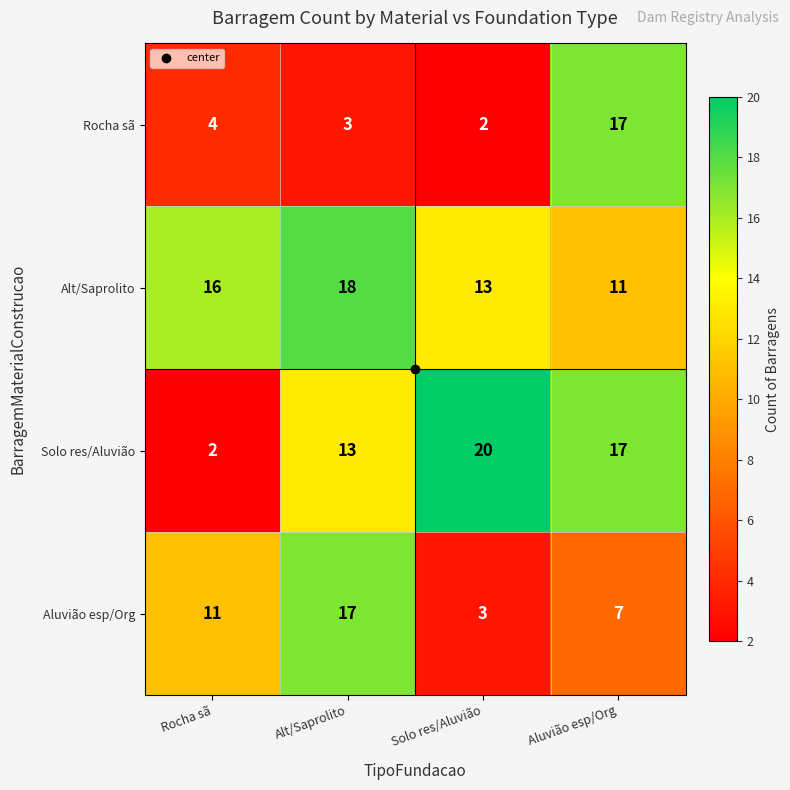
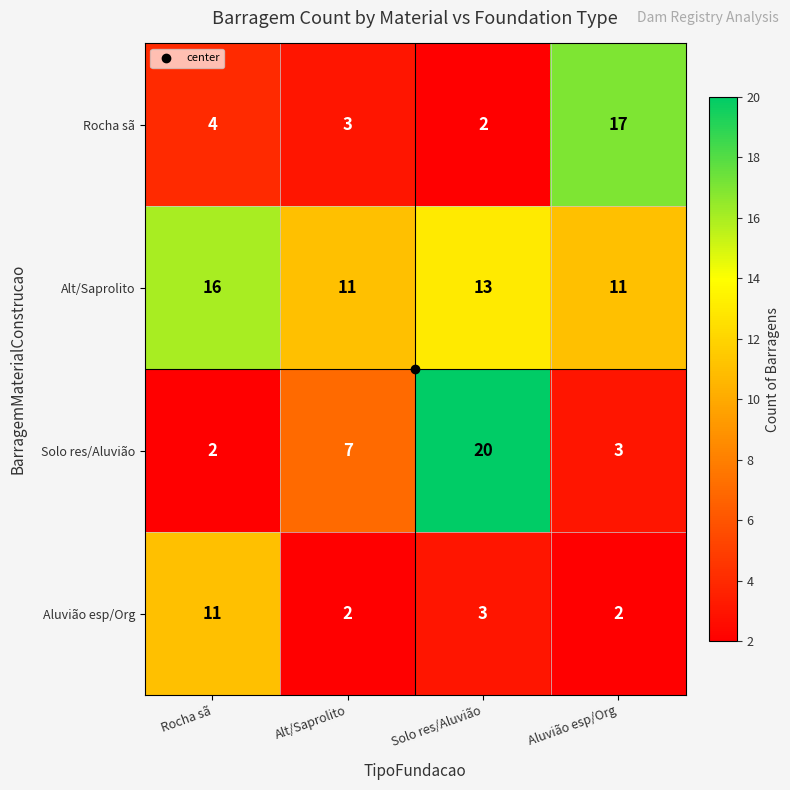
  {
    "Rocha sã": {
      "Rocha sã": 4,
      "Alt/Saprolito": 3,
      "Solo res/Aluvião": 2,
      "Aluvião esp/Org": 17
    },
    "Alt/Saprolito": {
      "Rocha sã": 16,
-     "Alt/Saprolito": 18,
+     "Alt/Saprolito": 11,
      "Solo res/Aluvião": 13,
      "Aluvião esp/Org": 11
    },
    "Solo res/Aluvião": {
      "Rocha sã": 2,
-     "Alt/Saprolito": 13,
+     "Alt/Saprolito": 7,
      "Solo res/Aluvião": 20,
-     "Aluvião esp/Org": 17
+     "Aluvião esp/Org": 3
    },
    "Aluvião esp/Org": {
      "Rocha sã": 11,
-     "Alt/Saprolito": 17,
+     "Alt/Saprolito": 2,
      "Solo res/Aluvião": 3,
-     "Aluvião esp/Org": 7
+     "Aluvião esp/Org": 2
    }
  }
